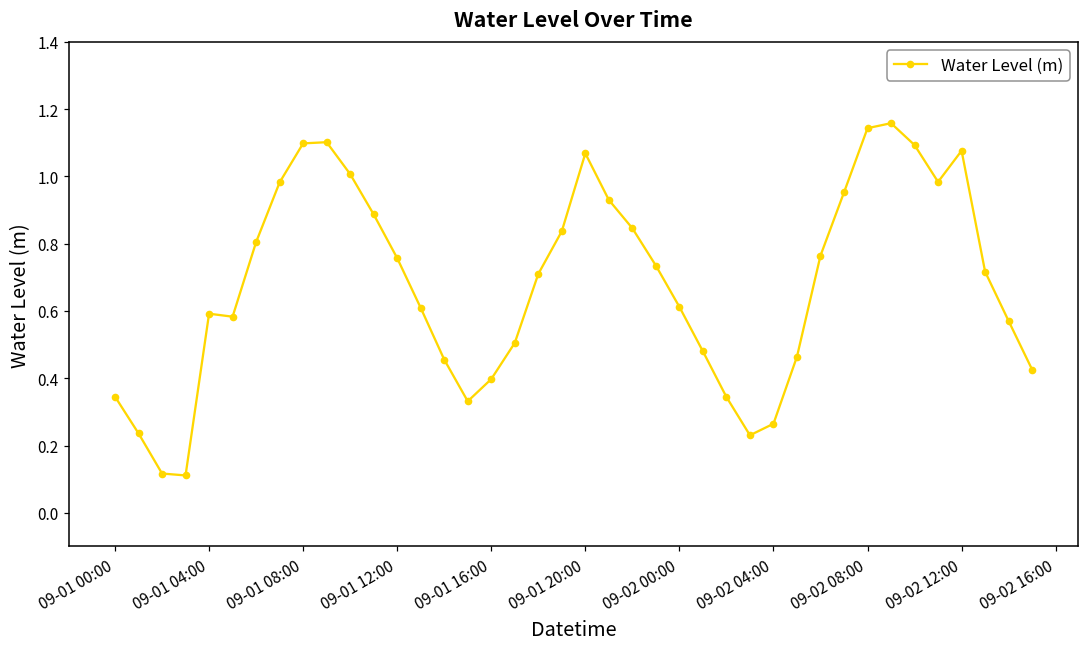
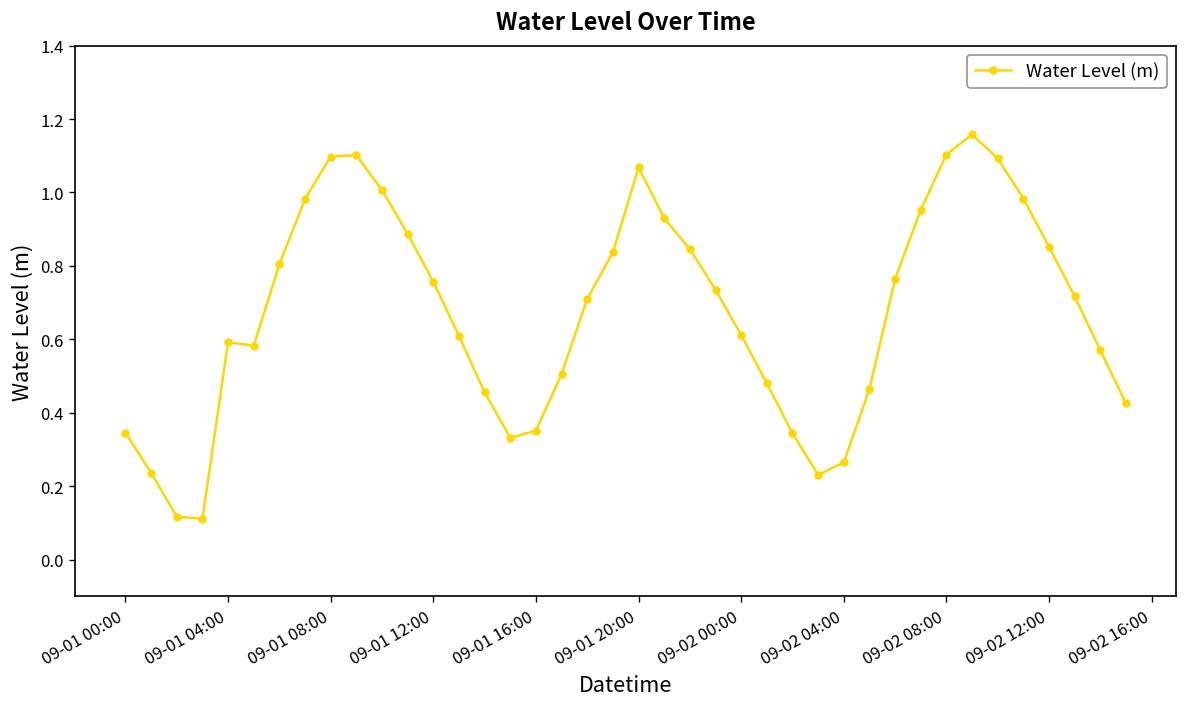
  {
    "09-01 00:00": 0.35,
    "09-01 04:00": 0.59,
    "09-01 08:00": 1.10,
    "09-01 12:00": 0.76,
-   "09-01 16:00": 0.40,
+   "09-01 16:00": 0.35,
    "09-01 20:00": 1.07,
    "09-02 00:00": 0.61,
    "09-02 04:00": 0.26,
-   "09-02 08:00": 1.14,
-   "09-02 12:00": 1.08
+   "09-02 08:00": 1.10,
+   "09-02 12:00": 0.85
  }
